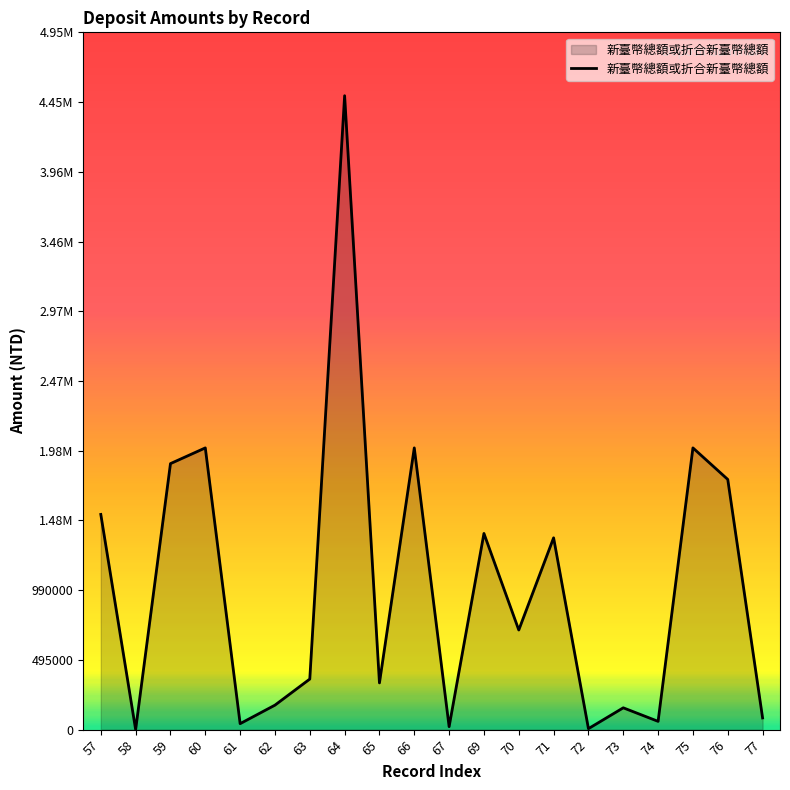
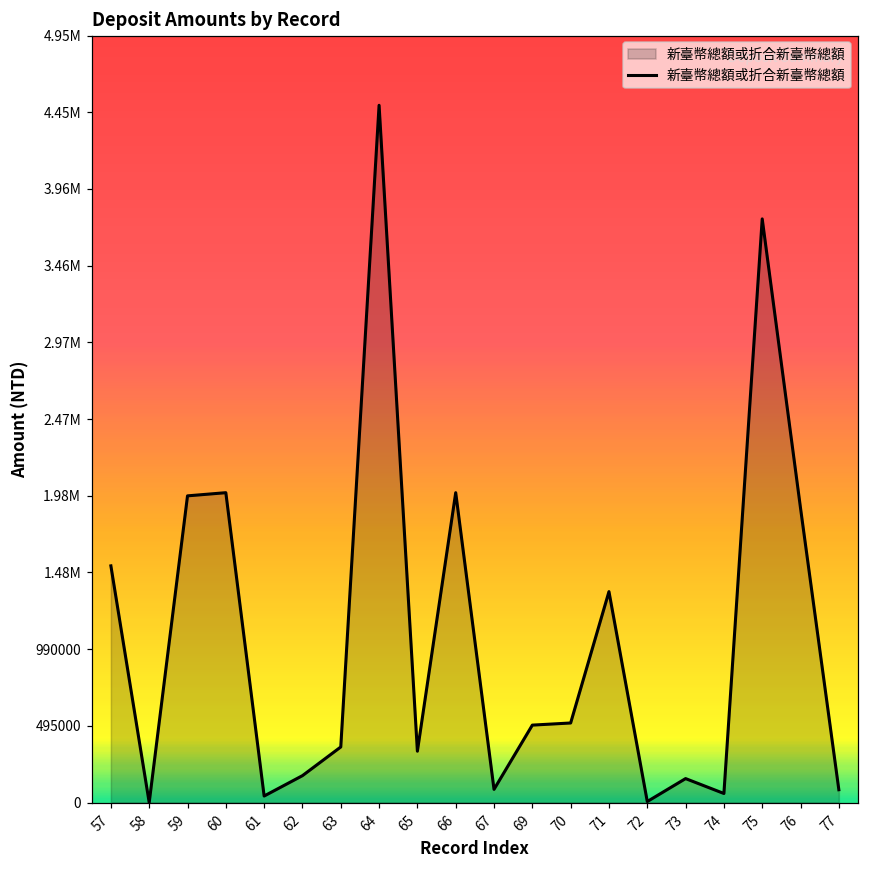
  {
    "57": 1530000,
    "58": 0,
-   "59": 1890000,
+   "59": 1980000,
    "60": 2000000,
    "61": 40000,
    "62": 170000,
    "63": 360000,
    "64": 4500000,
    "65": 330000,
    "66": 2000000,
-   "67": 20000,
-   "69": 1390000,
-   "70": 710000,
+   "67": 90000,
+   "69": 500000,
+   "70": 510000,
    "71": 1360000,
    "72": 10000,
    "73": 150000,
    "74": 60000,
-   "75": 2000000,
-   "76": 1780000,
+   "75": 3770000,
+   "76": 1900000,
    "77": 80000
  }
